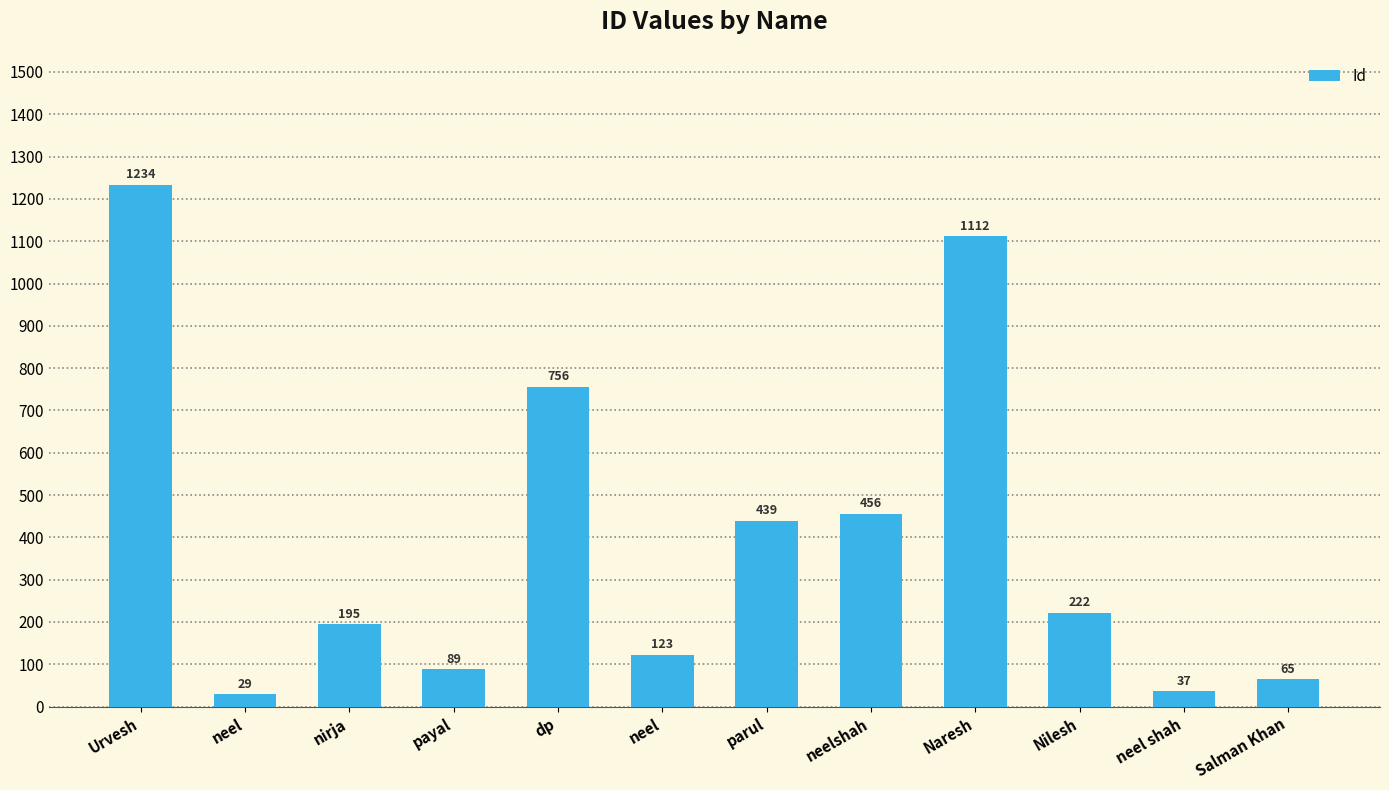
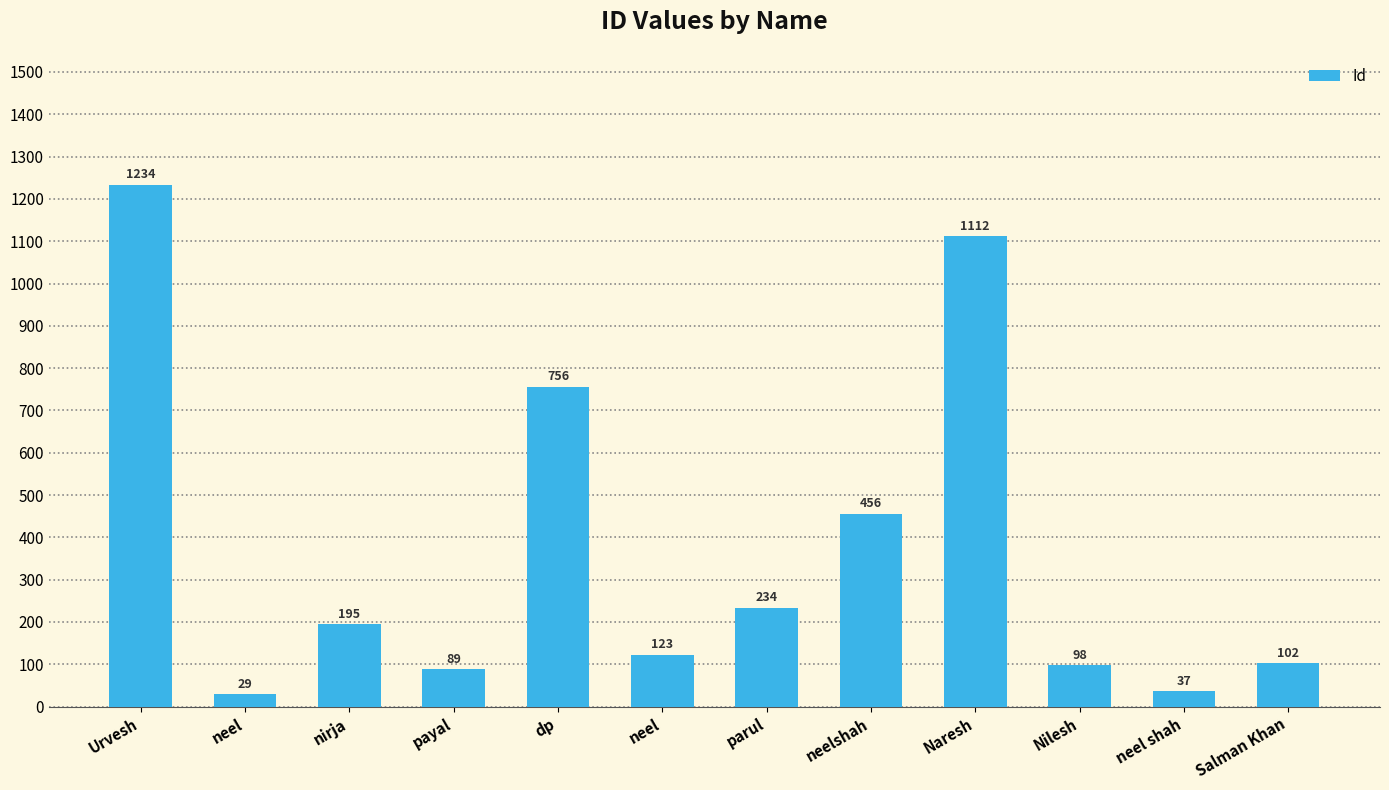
  {
    "Urvesh": 1234,
    "nirja": 195,
    "payal": 89,
    "dp": 756,
-   "parul": 439,
+   "parul": 234,
    "neelshah": 456,
    "Naresh": 1112,
-   "Nilesh": 222,
+   "Nilesh": 98,
    "neel shah": 37,
-   "Salman Khan": 65
+   "Salman Khan": 102
  }
